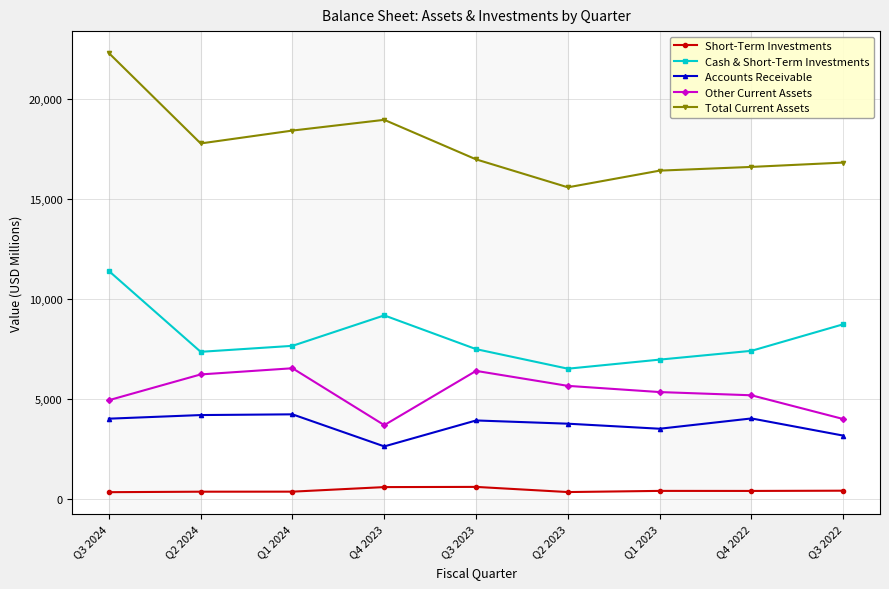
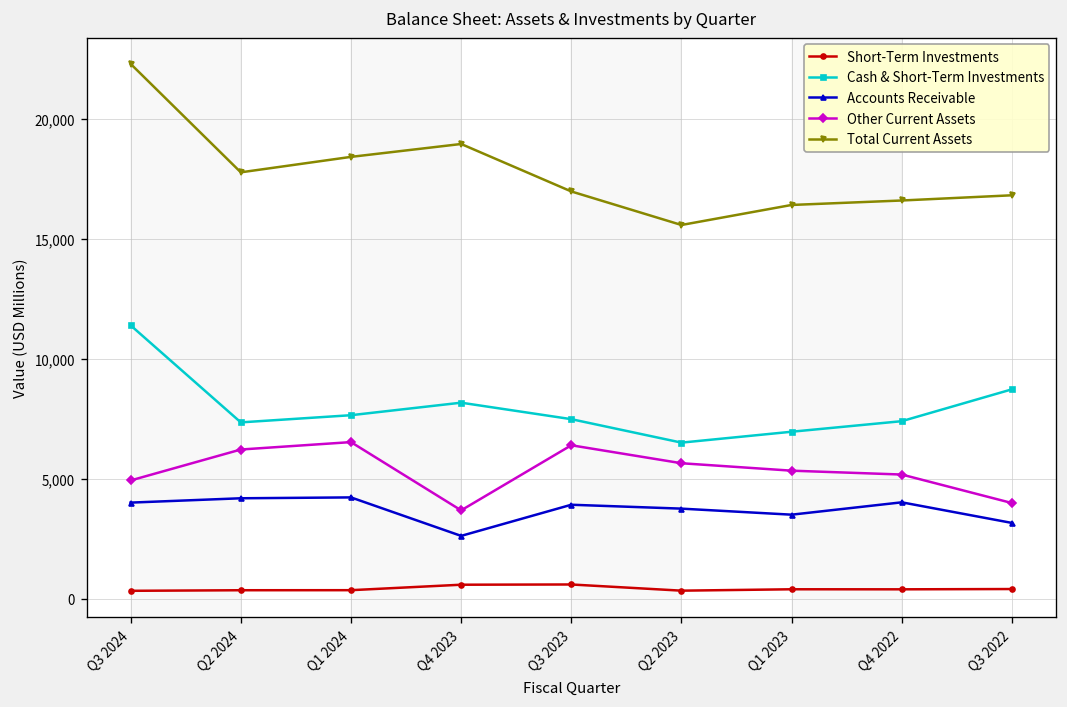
  {
    "Short-Term Investments": {
      "Q3 2024": "300",
      "Q2 2024": "400",
      "Q1 2024": "400",
      "Q4 2023": "600",
      "Q3 2023": "600",
      "Q2 2023": "300",
      "Q1 2023": "400",
      "Q4 2022": "400",
      "Q3 2022": "400"
    },
    "Cash & Short-Term Investments": {
      "Q3 2024": "11,400",
      "Q2 2024": "7,400",
      "Q1 2024": "7,700",
-     "Q4 2023": "9,200",
+     "Q4 2023": "8,200",
      "Q3 2023": "7,500",
      "Q2 2023": "6,500",
      "Q1 2023": "7,000",
      "Q4 2022": "7,400",
      "Q3 2022": "8,700"
    },
    "Accounts Receivable": {
      "Q3 2024": "4,000",
      "Q2 2024": "4,200",
      "Q1 2024": "4,200",
      "Q4 2023": "2,600",
      "Q3 2023": "3,900",
      "Q2 2023": "3,800",
      "Q1 2023": "3,500",
      "Q4 2022": "4,000",
      "Q3 2022": "3,200"
    },
    "Other Current Assets": {
      "Q3 2024": "4,900",
      "Q2 2024": "6,200",
      "Q1 2024": "6,500",
      "Q4 2023": "3,700",
      "Q3 2023": "6,400",
      "Q2 2023": "5,700",
      "Q1 2023": "5,300",
      "Q4 2022": "5,200",
      "Q3 2022": "4,000"
    },
    "Total Current Assets": {
      "Q3 2024": "22,300",
      "Q2 2024": "17,800",
      "Q1 2024": "18,400",
      "Q4 2023": "19,000",
      "Q3 2023": "17,000",
      "Q2 2023": "15,600",
      "Q1 2023": "16,400",
      "Q4 2022": "16,600",
      "Q3 2022": "16,800"
    }
  }
